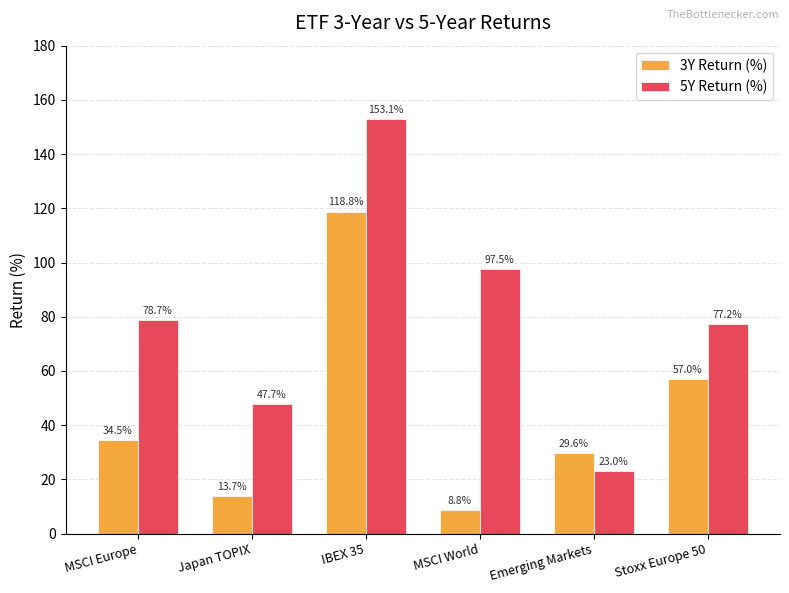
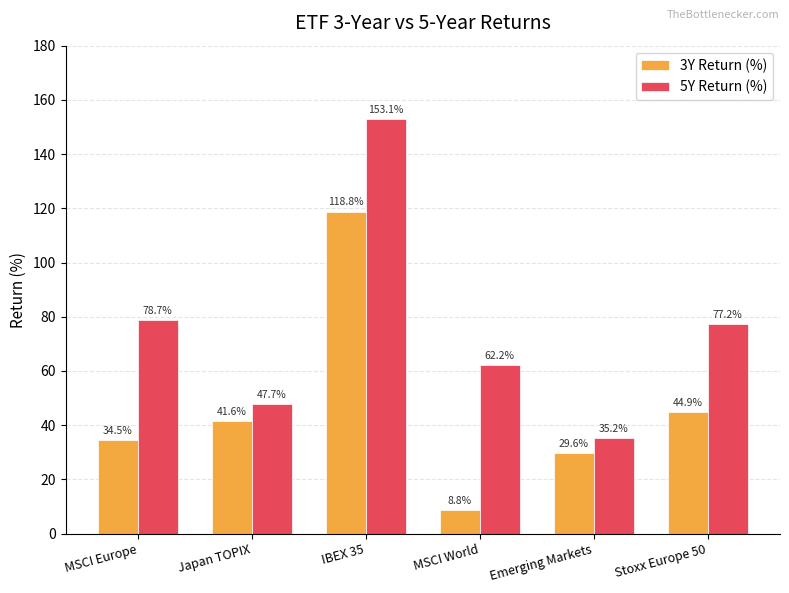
  {
    "3Y Return (%)": {
      "MSCI Europe": "34.5%",
-     "Japan TOPIX": "13.7%",
+     "Japan TOPIX": "41.6%",
      "IBEX 35": "118.8%",
      "MSCI World": "8.8%",
      "Emerging Markets": "29.6%",
-     "Stoxx Europe 50": "57.0%"
+     "Stoxx Europe 50": "44.9%"
    },
    "5Y Return (%)": {
      "MSCI Europe": "78.7%",
      "Japan TOPIX": "47.7%",
      "IBEX 35": "153.1%",
-     "MSCI World": "97.5%",
-     "Emerging Markets": "23.0%",
+     "MSCI World": "62.2%",
+     "Emerging Markets": "35.2%",
      "Stoxx Europe 50": "77.2%"
    }
  }
